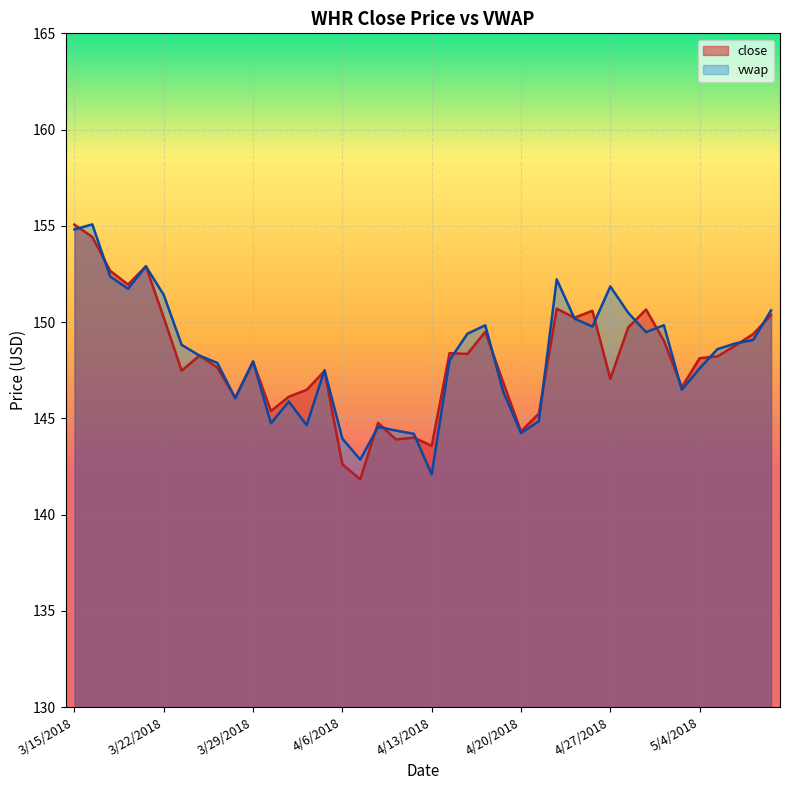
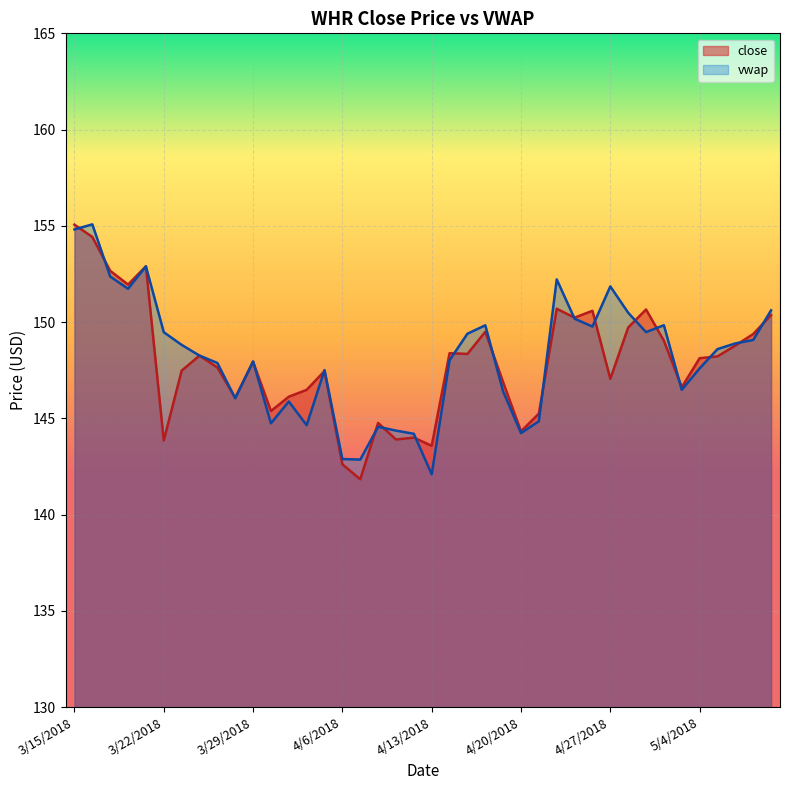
  {
    "close": {
      "3/15/2018": 155.1,
-     "3/22/2018": 150.2,
+     "3/22/2018": 143.8,
      "4/6/2018": 142.6,
      "4/13/2018": 143.6,
      "4/27/2018": 147.1,
      "5/4/2018": 148.1
    },
    "vwap": {
      "3/15/2018": 154.8,
-     "3/22/2018": 151.4,
-     "4/6/2018": 143.9,
+     "3/22/2018": 149.5,
+     "4/6/2018": 142.9,
      "4/13/2018": 142.1,
      "4/27/2018": 151.9,
      "5/4/2018": 147.6
    }
  }
